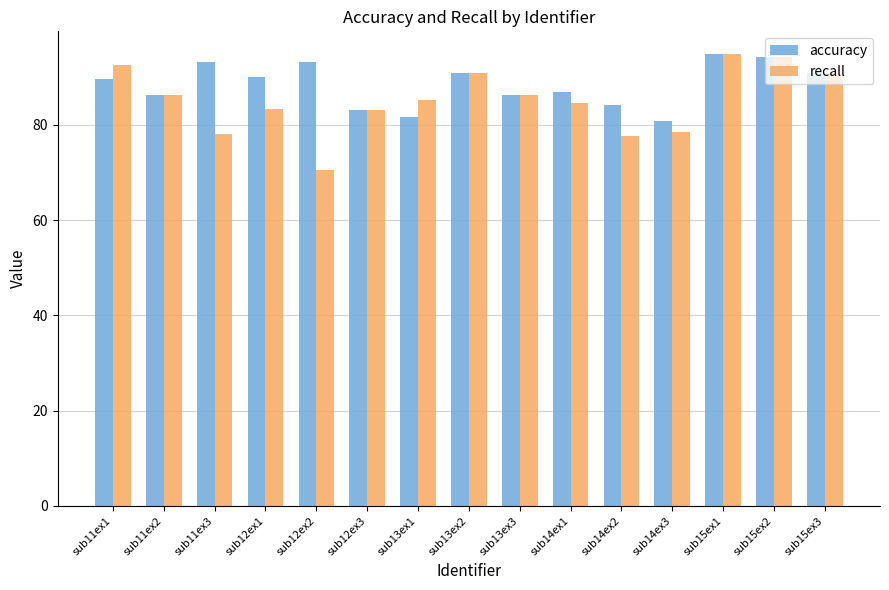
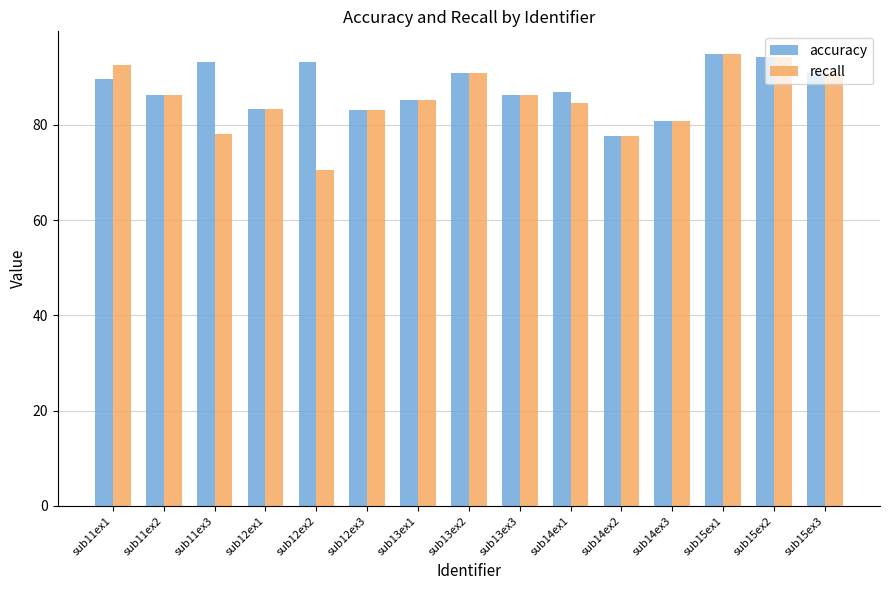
  {
    "accuracy": {
      "sub11ex1": 90,
      "sub11ex2": 86,
      "sub11ex3": 93,
-     "sub12ex1": 90,
+     "sub12ex1": 83,
      "sub12ex2": 93,
      "sub12ex3": 83,
-     "sub13ex1": 82,
+     "sub13ex1": 85,
      "sub13ex2": 91,
      "sub13ex3": 86,
      "sub14ex1": 87,
-     "sub14ex2": 84,
+     "sub14ex2": 78,
      "sub14ex3": 81,
      "sub15ex1": 95
    },
    "recall": {
      "sub11ex1": 93,
      "sub11ex2": 86,
      "sub11ex3": 78,
      "sub12ex1": 83,
      "sub12ex2": 70,
      "sub12ex3": 83,
      "sub13ex1": 85,
      "sub13ex2": 91,
      "sub13ex3": 86,
      "sub14ex1": 85,
      "sub14ex2": 78,
-     "sub14ex3": 79,
+     "sub14ex3": 81,
      "sub15ex1": 95
    }
  }
